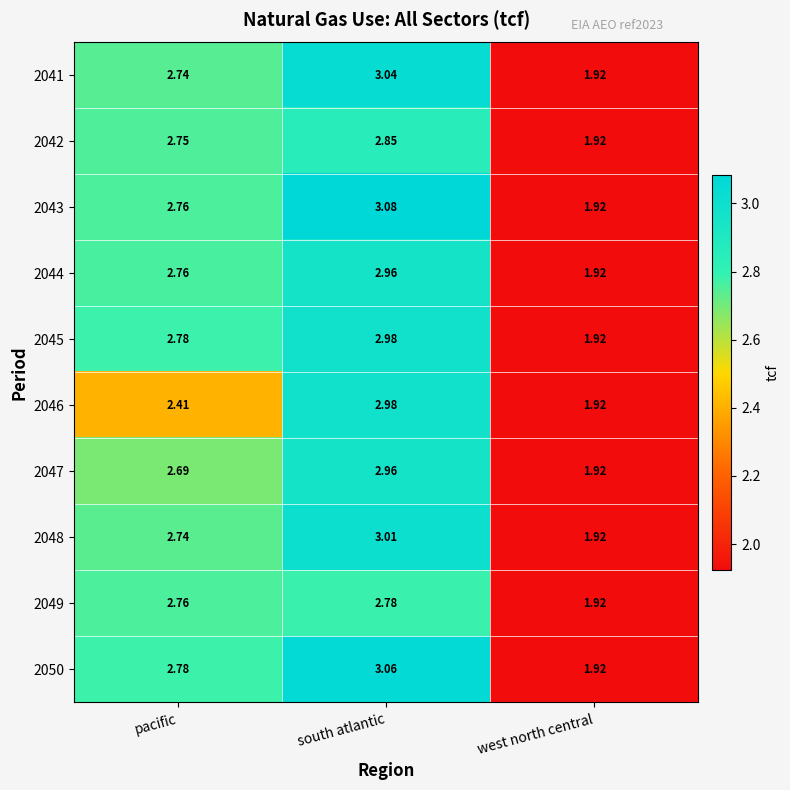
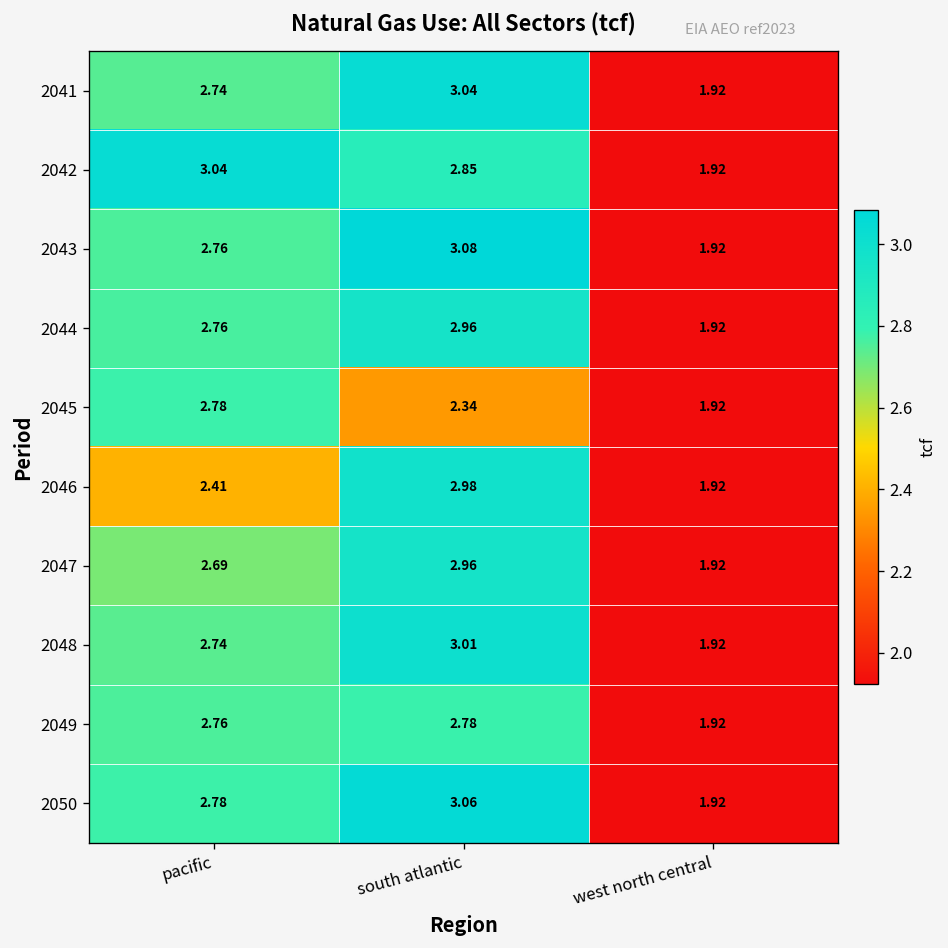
  {
    "2041": {
      "pacific": 2.74,
      "south atlantic": 3.04,
      "west north central": 1.92
    },
    "2042": {
-     "pacific": 2.75,
+     "pacific": 3.04,
      "south atlantic": 2.85,
      "west north central": 1.92
    },
    "2043": {
      "pacific": 2.76,
      "south atlantic": 3.08,
      "west north central": 1.92
    },
    "2044": {
      "pacific": 2.76,
      "south atlantic": 2.96,
      "west north central": 1.92
    },
    "2045": {
      "pacific": 2.78,
-     "south atlantic": 2.98,
+     "south atlantic": 2.34,
      "west north central": 1.92
    },
    "2046": {
      "pacific": 2.41,
      "south atlantic": 2.98,
      "west north central": 1.92
    },
    "2047": {
      "pacific": 2.69,
      "south atlantic": 2.96,
      "west north central": 1.92
    },
    "2048": {
      "pacific": 2.74,
      "south atlantic": 3.01,
      "west north central": 1.92
    },
    "2049": {
      "pacific": 2.76,
      "south atlantic": 2.78,
      "west north central": 1.92
    },
    "2050": {
      "pacific": 2.78,
      "south atlantic": 3.06,
      "west north central": 1.92
    }
  }
